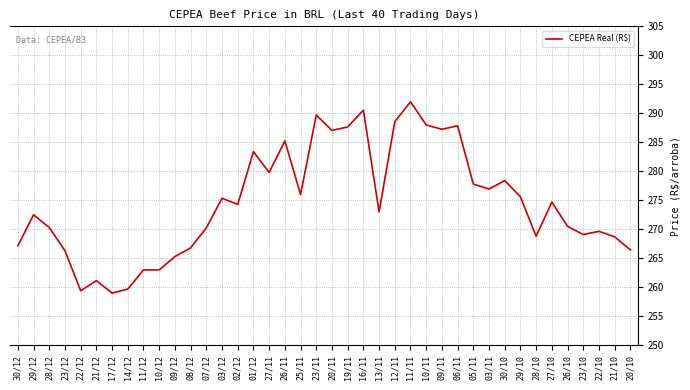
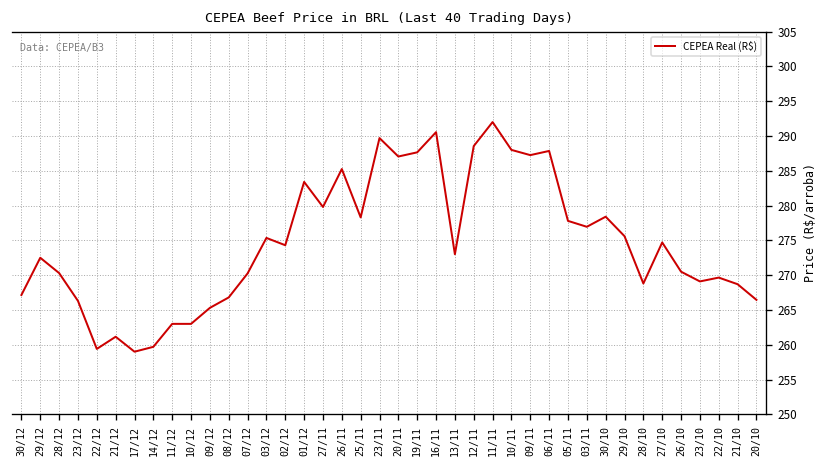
  {
    "30/12": 267,
    "29/12": 273,
    "28/12": 270,
    "23/12": 266,
    "22/12": 259,
    "21/12": 261,
    "17/12": 259,
    "14/12": 260,
    "11/12": 263,
    "10/12": 263,
    "09/12": 265,
    "08/12": 267,
    "07/12": 270,
    "03/12": 275,
    "02/12": 274,
    "01/12": 283,
    "27/11": 280,
    "26/11": 285,
-   "25/11": 276,
+   "25/11": 278,
    "23/11": 290,
    "20/11": 287,
    "19/11": 288,
    "16/11": 291,
    "13/11": 273,
    "12/11": 289,
    "11/11": 292,
    "10/11": 288,
    "09/11": 287,
    "06/11": 288,
    "05/11": 278,
    "03/11": 277,
    "30/10": 278,
    "29/10": 276,
    "28/10": 269,
    "27/10": 275,
    "26/10": 271,
    "23/10": 269,
    "22/10": 270,
    "21/10": 269,
    "20/10": 266
  }
